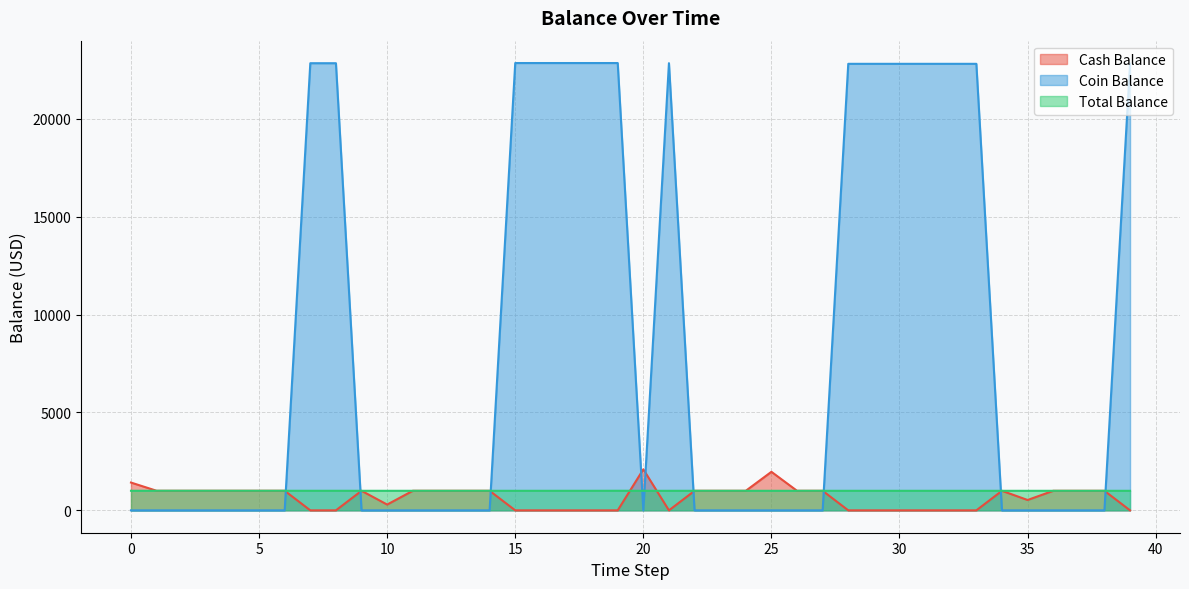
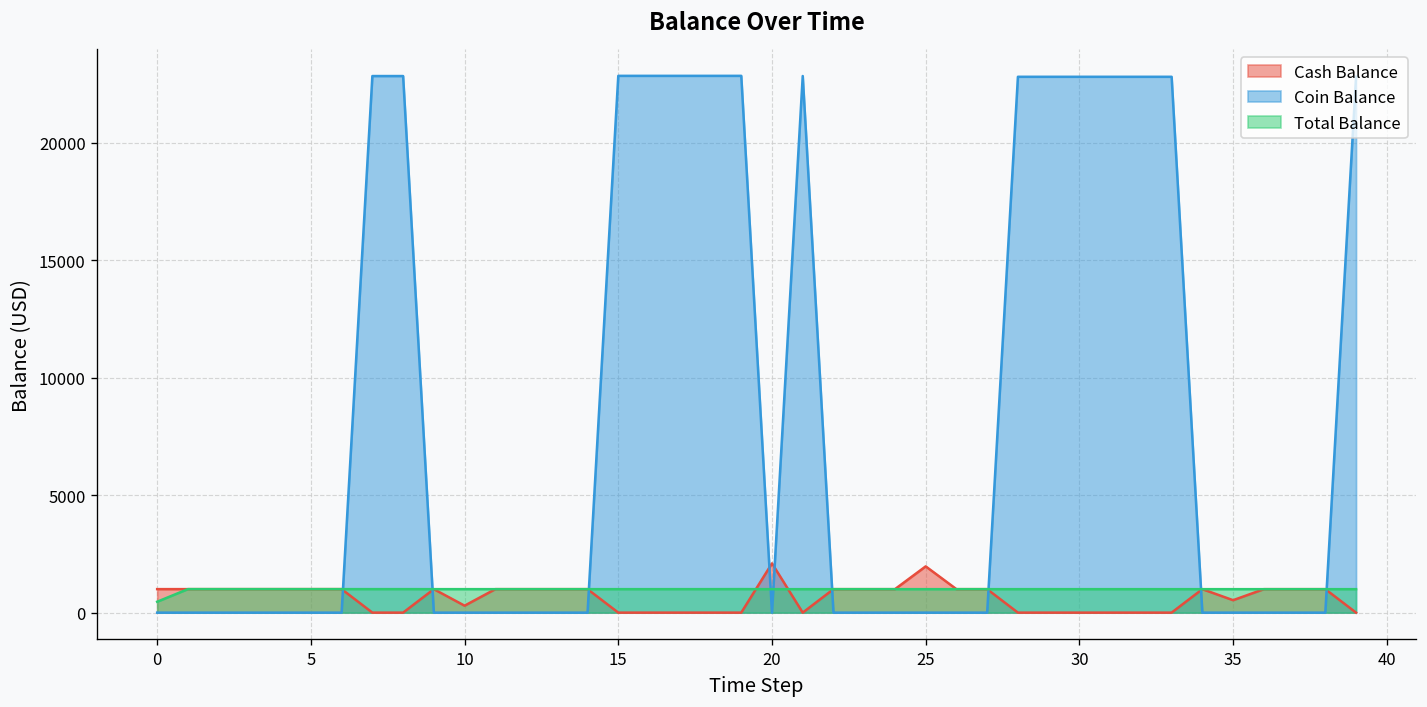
  {
    "Cash Balance": {
-     "0": 1400,
+     "0": 1000,
      "10": 300,
      "15": 0,
      "20": 2100,
      "25": 2000,
      "30": 0,
      "35": 500
    },
    "Coin Balance": {
      "0": 0,
      "5": 0,
      "10": 0,
      "15": 22800,
      "20": 0,
      "25": 0,
      "30": 22800,
      "35": 0
    },
    "Total Balance": {
-     "0": 1000,
+     "0": 500,
      "10": 1000,
      "15": 1000,
      "20": 1000,
      "25": 1000,
      "30": 1000,
      "35": 1000
    }
  }
